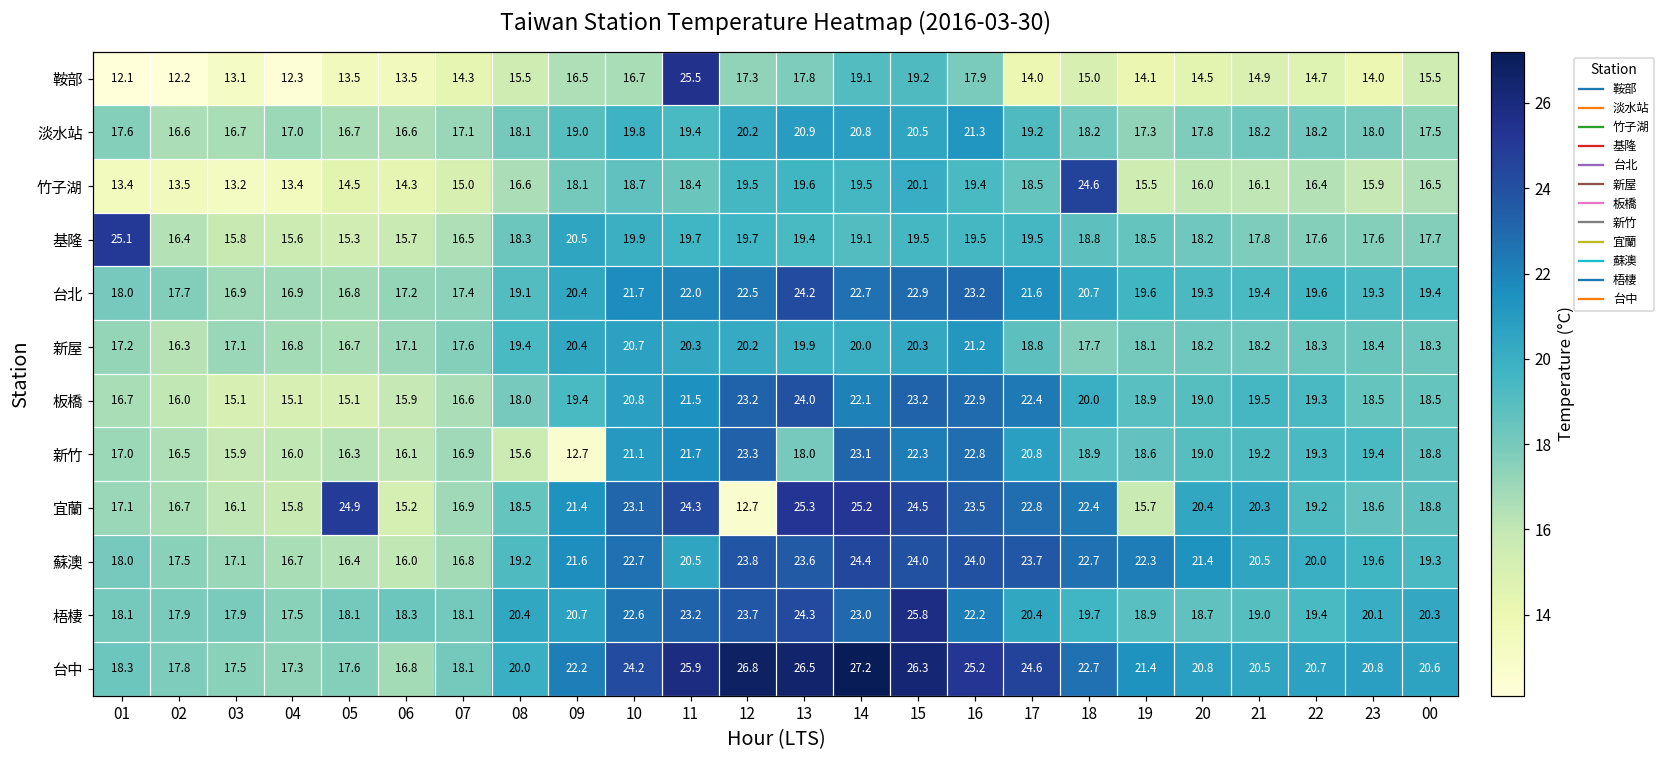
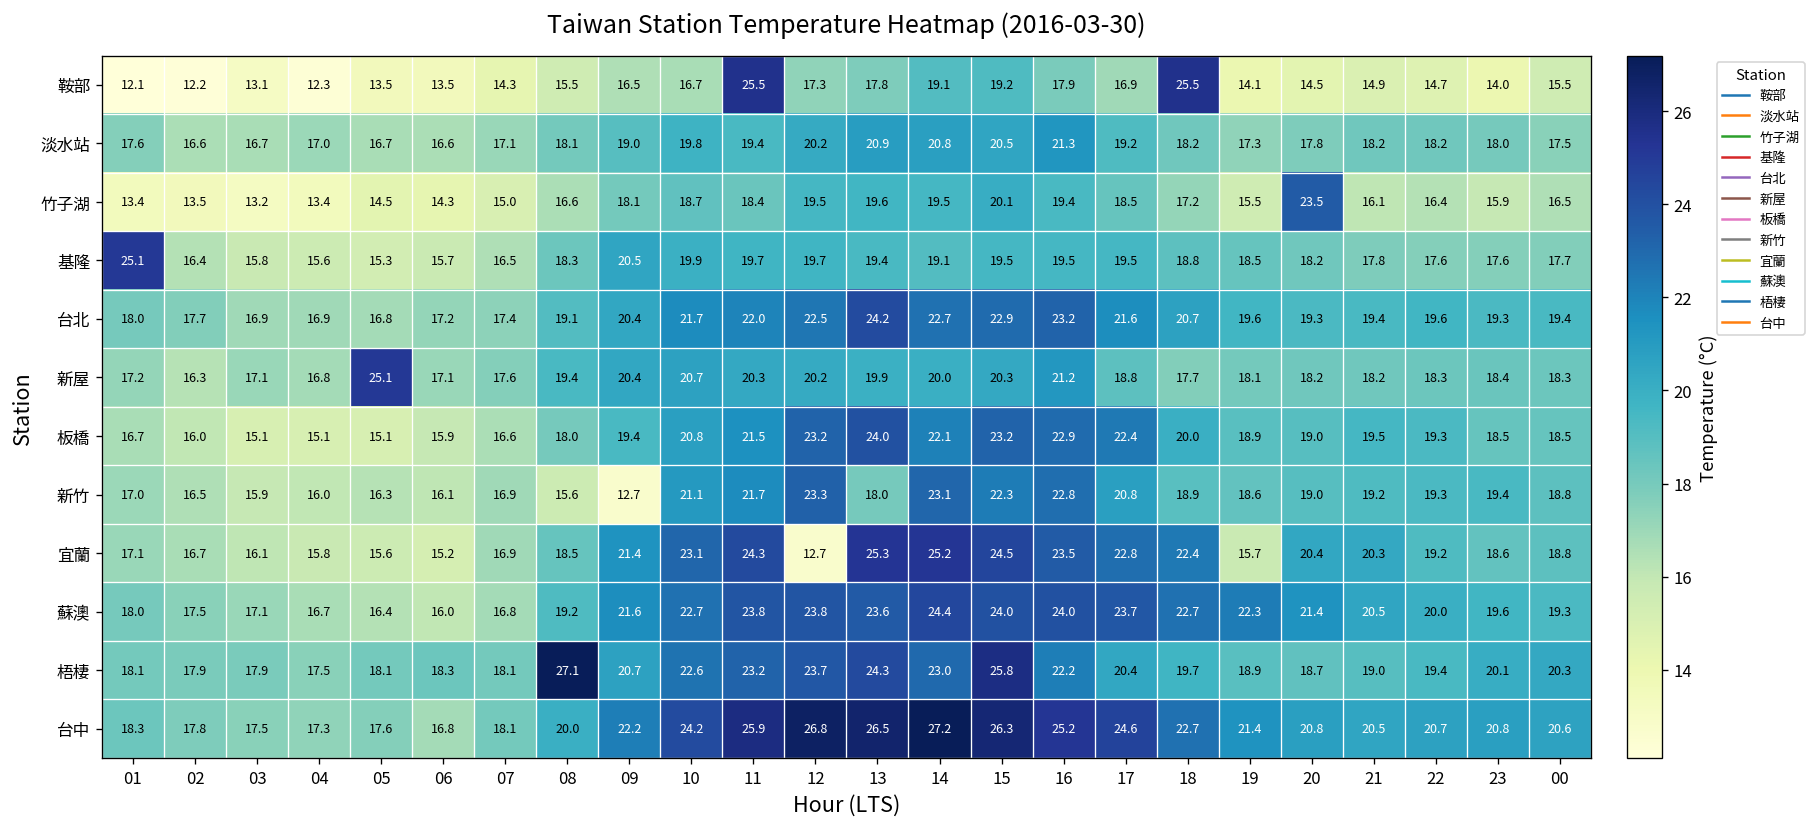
  {
    "鞍部": {
      "01": 12.1,
      "02": 12.2,
      "03": 13.1,
      "04": 12.3,
      "05": 13.5,
      "06": 13.5,
      "07": 14.3,
      "08": 15.5,
      "09": 16.5,
      "10": 16.7,
      "11": 25.5,
      "12": 17.3,
      "13": 17.8,
      "14": 19.1,
      "15": 19.2,
      "16": 17.9,
-     "17": 14.0,
-     "18": 15.0,
+     "17": 16.9,
+     "18": 25.5,
      "19": 14.1,
      "20": 14.5,
      "21": 14.9,
      "22": 14.7,
      "23": 14.0,
      "00": 15.5
    },
    "竹子湖": {
      "01": 13.4,
      "02": 13.5,
      "03": 13.2,
      "04": 13.4,
      "05": 14.5,
      "06": 14.3,
      "07": 15.0,
      "08": 16.6,
      "09": 18.1,
      "10": 18.7,
      "11": 18.4,
      "12": 19.5,
      "13": 19.6,
      "14": 19.5,
      "15": 20.1,
      "16": 19.4,
      "17": 18.5,
-     "18": 24.6,
+     "18": 17.2,
      "19": 15.5,
-     "20": 16.0,
+     "20": 23.5,
      "21": 16.1,
      "22": 16.4,
      "23": 15.9,
      "00": 16.5
    },
    "新屋": {
      "01": 17.2,
      "02": 16.3,
      "03": 17.1,
      "04": 16.8,
-     "05": 16.7,
+     "05": 25.1,
      "06": 17.1,
      "07": 17.6,
      "08": 19.4,
      "09": 20.4,
      "10": 20.7,
      "11": 20.3,
      "12": 20.2,
      "13": 19.9,
      "14": 20.0,
      "15": 20.3,
      "16": 21.2,
      "17": 18.8,
      "18": 17.7,
      "19": 18.1,
      "20": 18.2,
      "21": 18.2,
      "22": 18.3,
      "23": 18.4,
      "00": 18.3
    },
    "宜蘭": {
      "01": 17.1,
      "02": 16.7,
      "03": 16.1,
      "04": 15.8,
-     "05": 24.9,
+     "05": 15.6,
      "06": 15.2,
      "07": 16.9,
      "08": 18.5,
      "09": 21.4,
      "10": 23.1,
      "11": 24.3,
      "12": 12.7,
      "13": 25.3,
      "14": 25.2,
      "15": 24.5,
      "16": 23.5,
      "17": 22.8,
      "18": 22.4,
      "19": 15.7,
      "20": 20.4,
      "21": 20.3,
      "22": 19.2,
      "23": 18.6,
      "00": 18.8
    },
    "蘇澳": {
      "01": 18.0,
      "02": 17.5,
      "03": 17.1,
      "04": 16.7,
      "05": 16.4,
      "06": 16.0,
      "07": 16.8,
      "08": 19.2,
      "09": 21.6,
      "10": 22.7,
-     "11": 20.5,
+     "11": 23.8,
      "12": 23.8,
      "13": 23.6,
      "14": 24.4,
      "15": 24.0,
      "16": 24.0,
      "17": 23.7,
      "18": 22.7,
      "19": 22.3,
      "20": 21.4,
      "21": 20.5,
      "22": 20.0,
      "23": 19.6,
      "00": 19.3
    },
    "梧棲": {
      "01": 18.1,
      "02": 17.9,
      "03": 17.9,
      "04": 17.5,
      "05": 18.1,
      "06": 18.3,
      "07": 18.1,
-     "08": 20.4,
+     "08": 27.1,
      "09": 20.7,
      "10": 22.6,
      "11": 23.2,
      "12": 23.7,
      "13": 24.3,
      "14": 23.0,
      "15": 25.8,
      "16": 22.2,
      "17": 20.4,
      "18": 19.7,
      "19": 18.9,
      "20": 18.7,
      "21": 19.0,
      "22": 19.4,
      "23": 20.1,
      "00": 20.3
    }
  }
